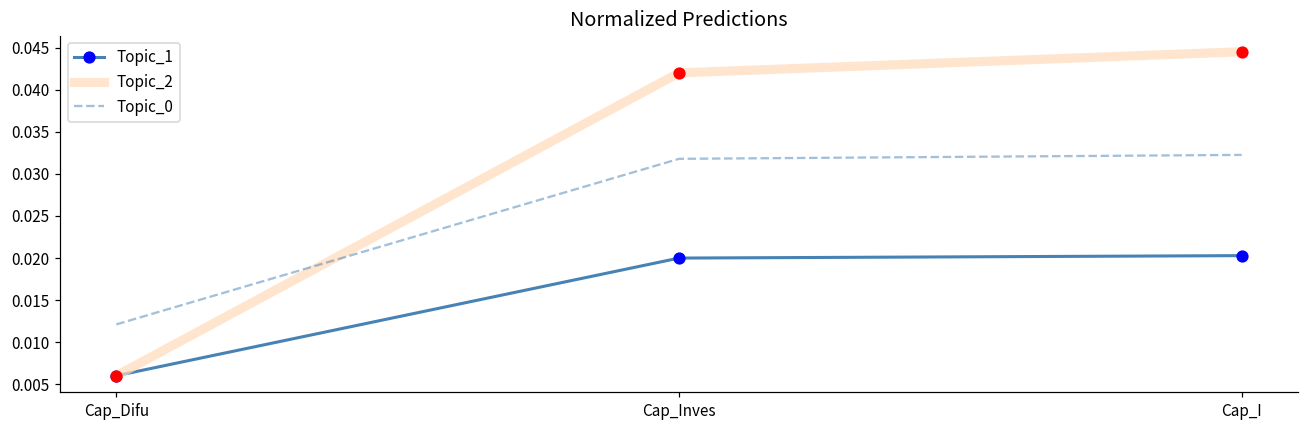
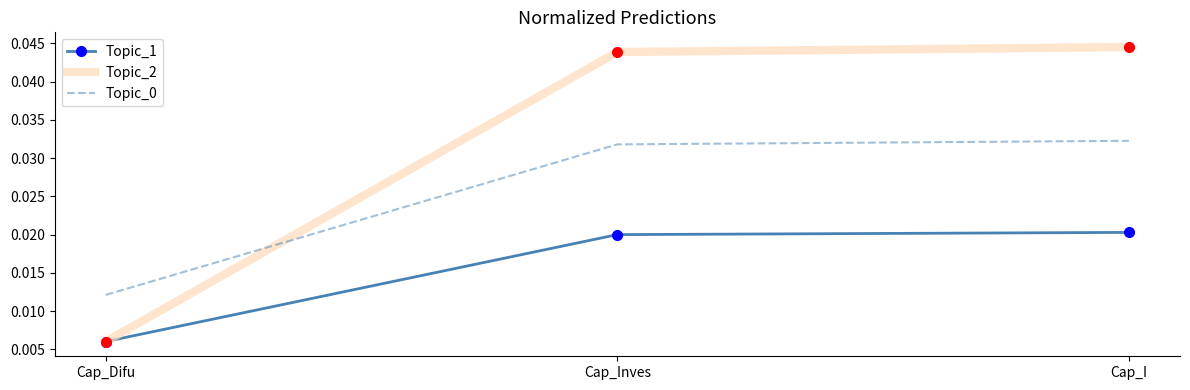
  {
    "Topic_2": {
-     "Cap_Inves": 0.042,
+     "Cap_Inves": 0.044,
      "Cap_I": 0.045
    }
  }
